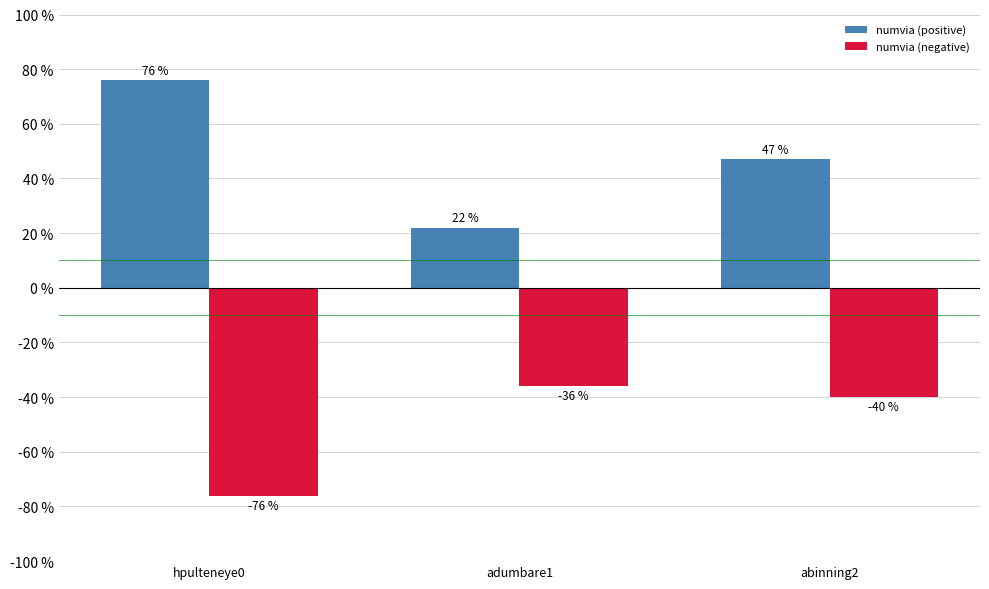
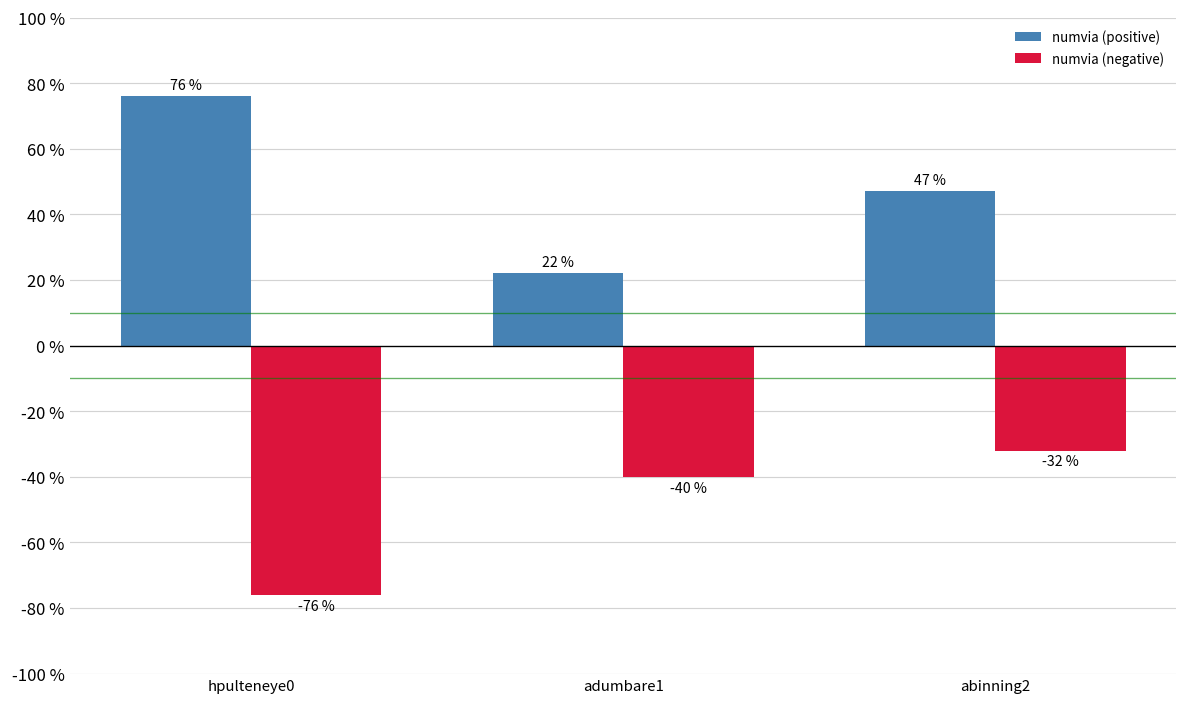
  {
    "numvia (positive)": {
      "hpulteneye0": "76 %",
      "adumbare1": "22 %",
      "abinning2": "47 %"
    },
    "numvia (negative)": {
      "hpulteneye0": "-76 %",
-     "adumbare1": "-36 %",
-     "abinning2": "-40 %"
+     "adumbare1": "-40 %",
+     "abinning2": "-32 %"
    }
  }
